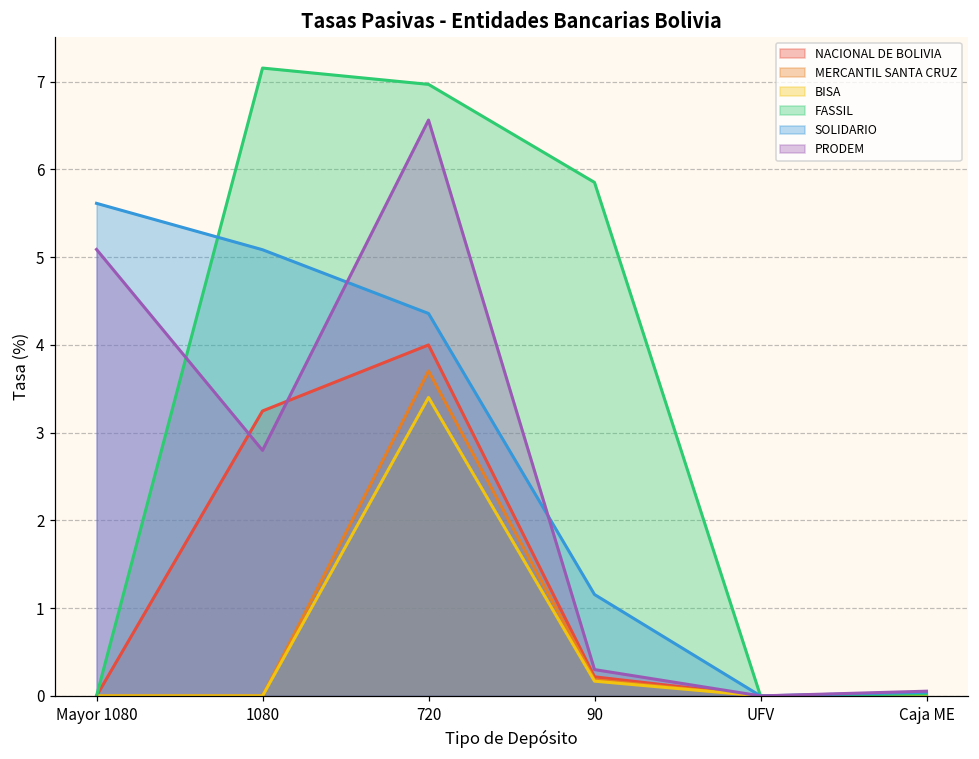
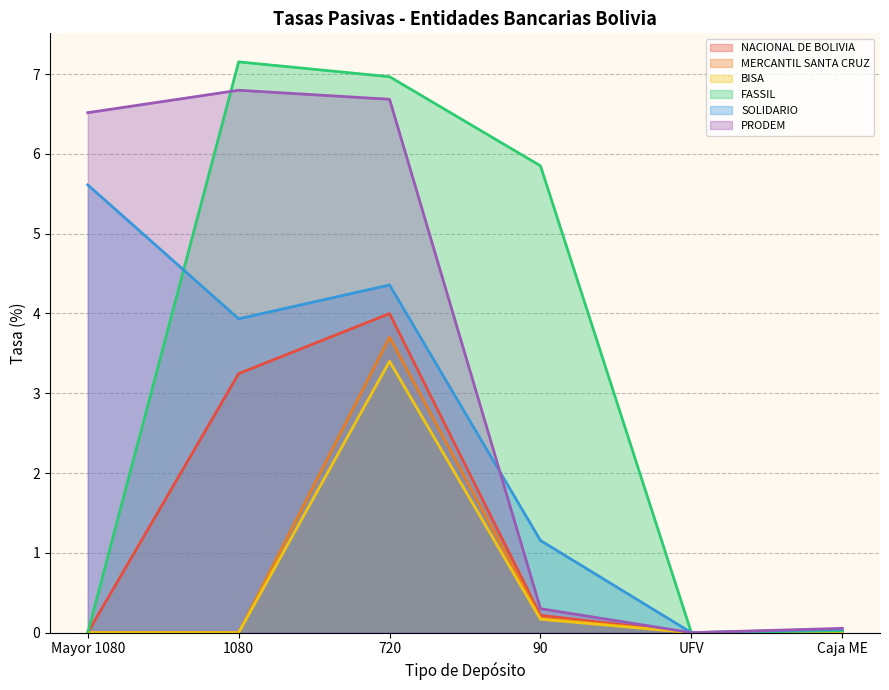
  {
    "FASSIL": {
      "1080": 7.2,
      "720": 7.0,
      "90": 5.9
    },
    "SOLIDARIO": {
      "Mayor 1080": 5.6,
-     "1080": 5.1,
+     "1080": 3.9,
      "720": 4.4,
      "90": 1.2
    },
    "PRODEM": {
-     "Mayor 1080": 5.1,
-     "1080": 2.8,
-     "720": 6.6,
+     "Mayor 1080": 6.5,
+     "1080": 6.8,
+     "720": 6.7,
      "90": 0.3
    }
  }
